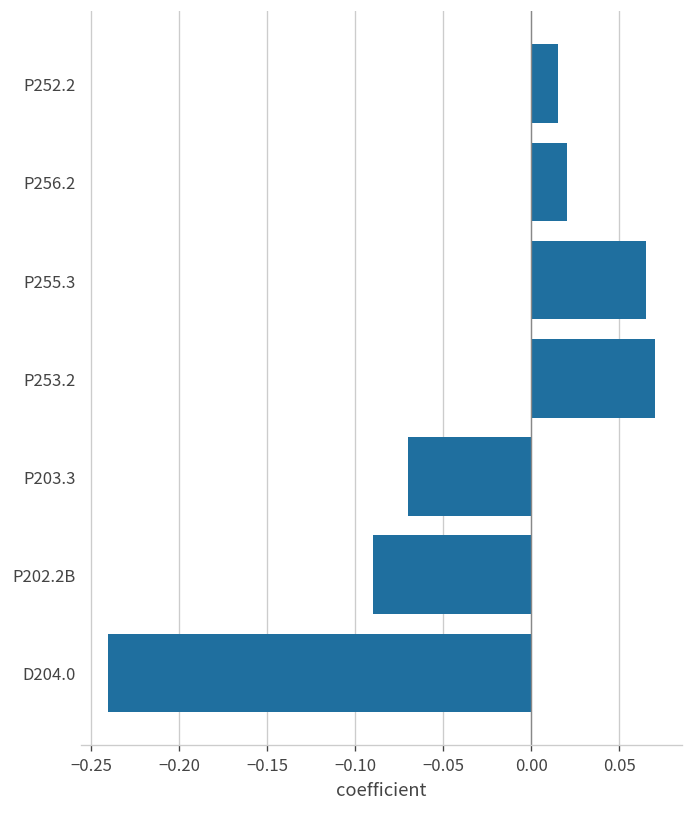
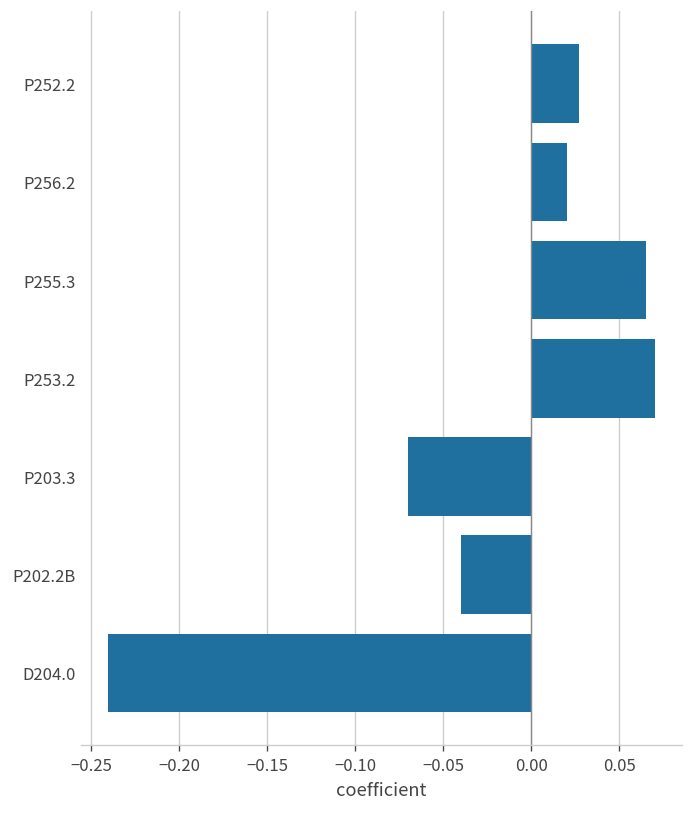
  {
-   "P252.2": 0.015,
+   "P252.2": 0.027,
    "P256.2": 0.020,
    "P255.3": 0.065,
    "P253.2": 0.070,
    "P203.3": -0.070,
-   "P202.2B": -0.09,
+   "P202.2B": -0.04,
    "D204.0": -0.240
  }
